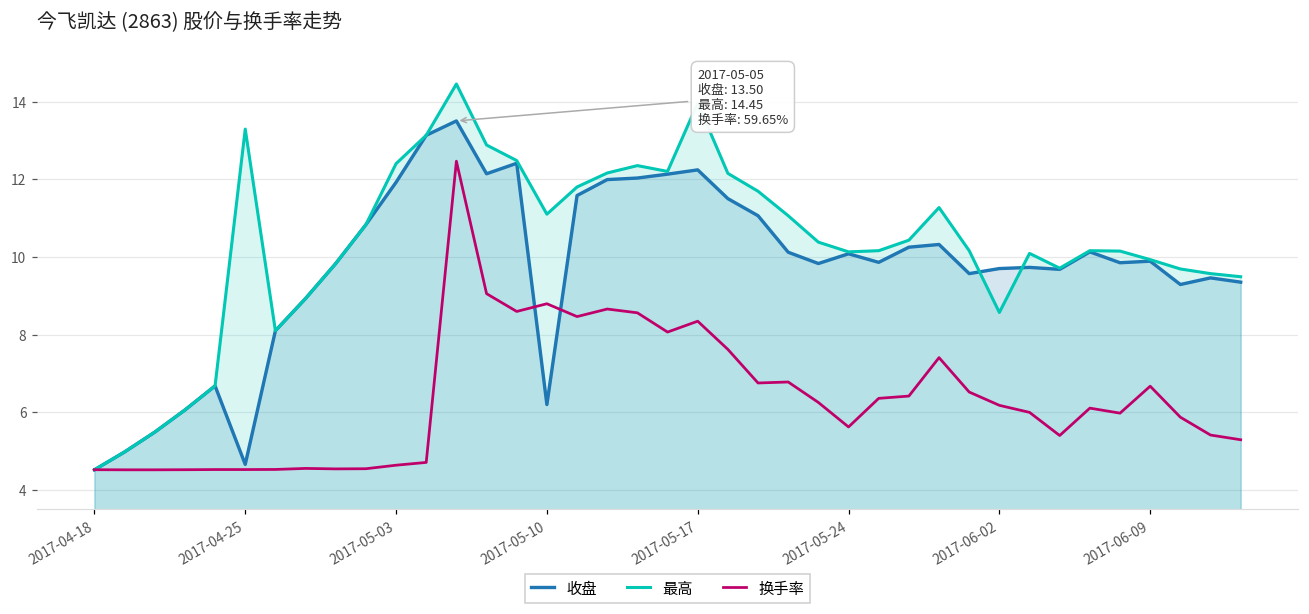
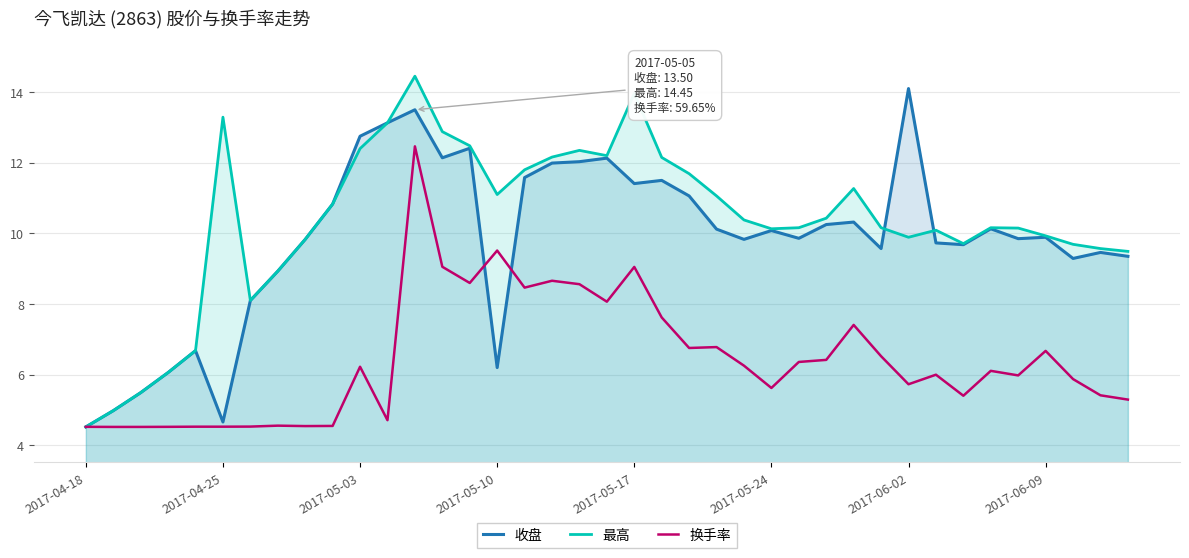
  {
    "收盘": {
      "2017-04-25": 4.7,
-     "2017-05-03": 11.9,
+     "2017-05-03": 12.8,
      "2017-05-10": 6.2,
-     "2017-05-17": 12.2,
-     "2017-06-02": 9.7
+     "2017-05-17": 11.4,
+     "2017-06-02": 14.1
    },
    "最高": {
      "2017-04-25": 13.3,
      "2017-05-03": 12.4,
      "2017-05-10": 11.1,
-     "2017-06-02": 8.6
+     "2017-06-02": 9.9
    },
    "换手率": {
      "2017-04-25": 4.5,
-     "2017-05-03": 4.6,
-     "2017-05-10": 8.8,
-     "2017-05-17": 8.3,
+     "2017-05-03": 6.2,
+     "2017-05-10": 9.5,
+     "2017-05-17": 9.1,
      "2017-05-24": 5.6,
-     "2017-06-02": 6.2,
+     "2017-06-02": 5.7,
      "2017-06-09": 6.7
    }
  }
